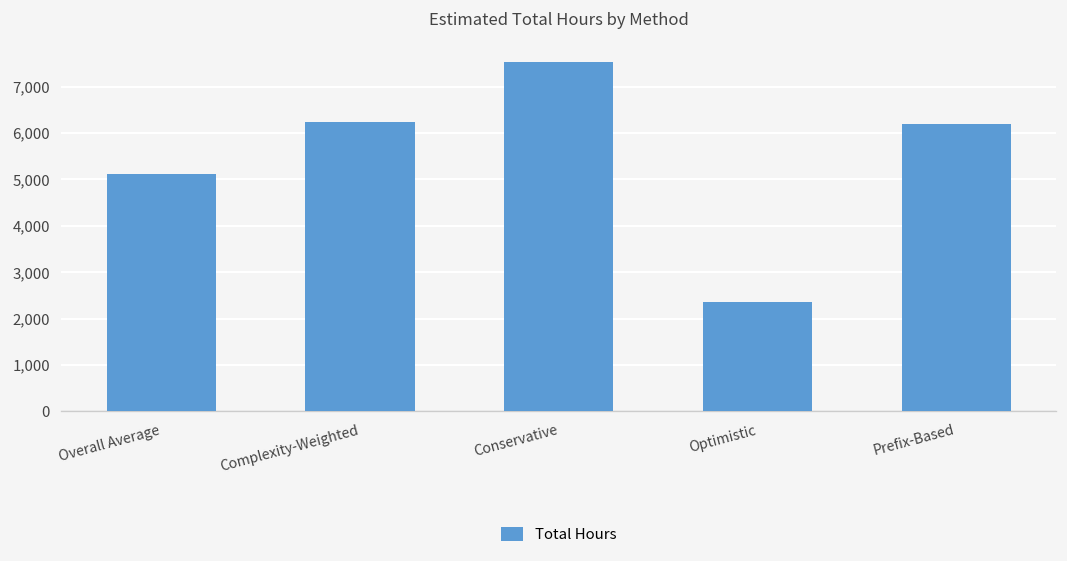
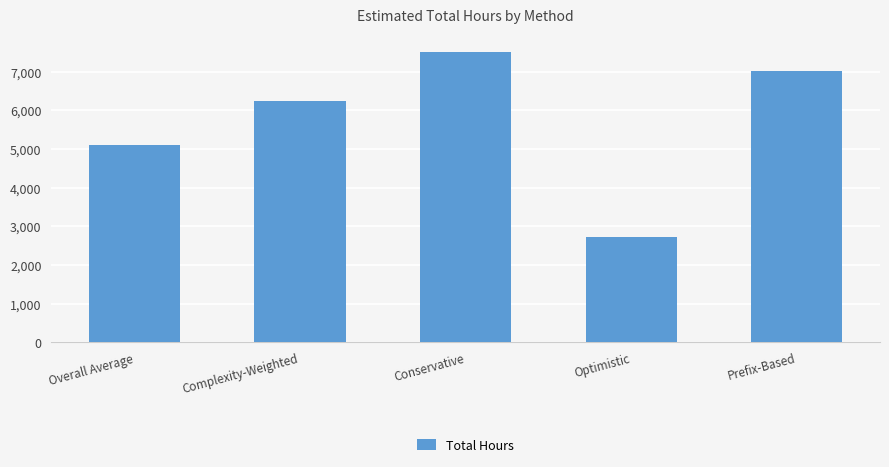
  {
    "Overall Average": "5,100",
    "Complexity-Weighted": "6,200",
    "Conservative": "7,500",
-   "Optimistic": "2,400",
-   "Prefix-Based": "6,200"
+   "Optimistic": "2,700",
+   "Prefix-Based": "7,000"
  }
